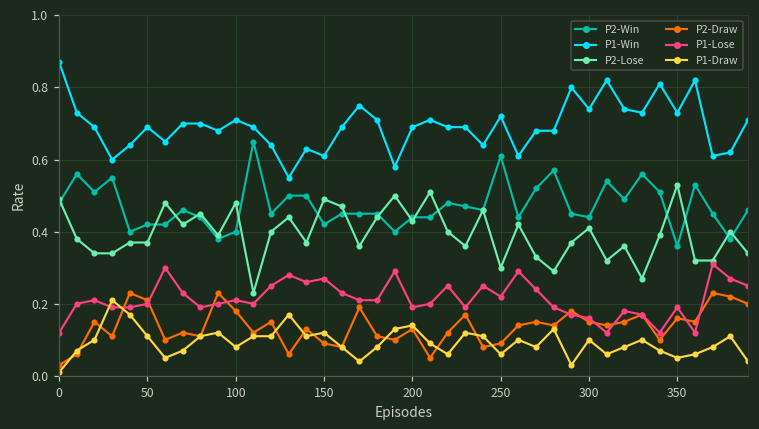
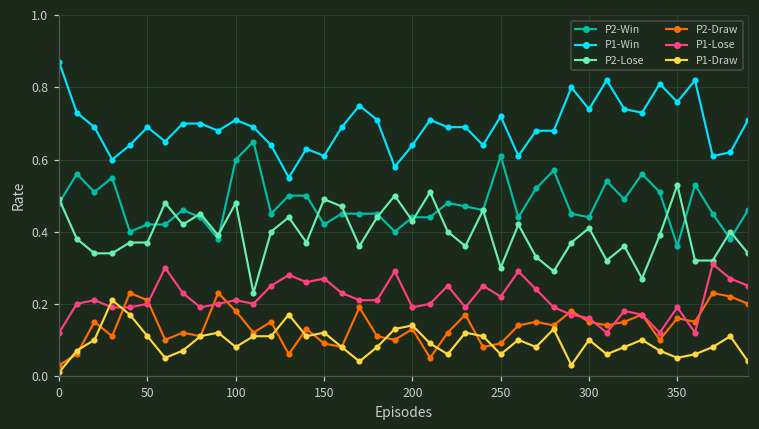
  {
    "P2-Win": {
      "0": 0.48,
      "50": 0.42,
-     "100": 0.4,
+     "100": 0.6,
      "150": 0.42,
      "200": 0.44,
      "250": 0.61,
      "300": 0.44,
      "350": 0.36
    },
    "P1-Win": {
      "0": 0.87,
      "50": 0.69,
      "100": 0.71,
      "150": 0.61,
-     "200": 0.69,
+     "200": 0.64,
      "250": 0.72,
      "300": 0.74,
-     "350": 0.73
+     "350": 0.76
    },
    "P2-Lose": {
      "0": 0.49,
      "50": 0.37,
      "100": 0.48,
      "150": 0.49,
      "200": 0.43,
      "250": 0.30,
      "300": 0.41,
      "350": 0.53
    },
    "P2-Draw": {
      "0": 0.03,
      "50": 0.21,
      "100": 0.18,
      "150": 0.09,
      "200": 0.13,
      "250": 0.09,
      "300": 0.15,
      "350": 0.16
    },
    "P1-Lose": {
      "0": 0.12,
      "50": 0.20,
      "100": 0.21,
      "150": 0.27,
      "200": 0.19,
      "250": 0.22,
      "300": 0.16,
      "350": 0.19
    },
    "P1-Draw": {
      "0": 0.01,
      "50": 0.11,
      "100": 0.08,
      "150": 0.12,
      "200": 0.14,
      "250": 0.06,
      "300": 0.10,
      "350": 0.05
    }
  }
